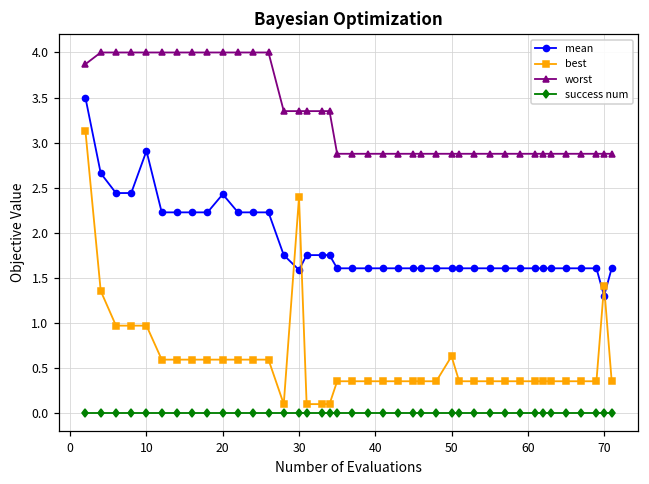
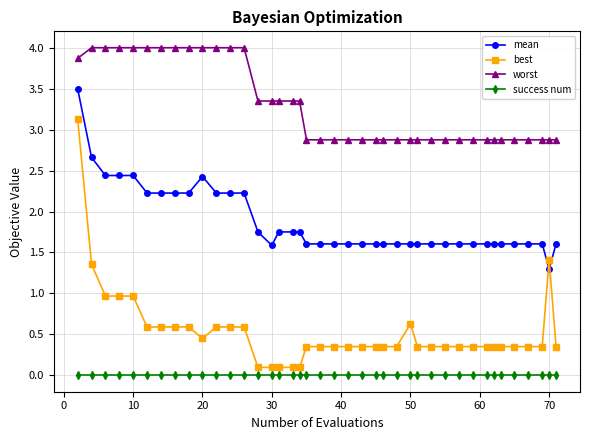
  {
    "mean": {
-     "10": 2.9,
+     "10": 2.4,
      "20": 2.4,
      "30": 1.6,
      "50": 1.6,
      "70": 1.3
    },
    "best": {
      "10": 1.0,
-     "20": 0.6,
-     "30": 2.4,
+     "20": 0.5,
+     "30": 0.1,
      "50": 0.6,
      "70": 1.4
    },
    "worst": {
      "10": 4.0,
      "20": 4.0,
      "30": 3.3,
      "50": 2.9,
      "70": 2.9
    },
    "success num": {
      "10": 0.0,
      "20": 0.0,
      "30": 0.0,
      "50": 0.0,
      "70": 0.0
    }
  }
